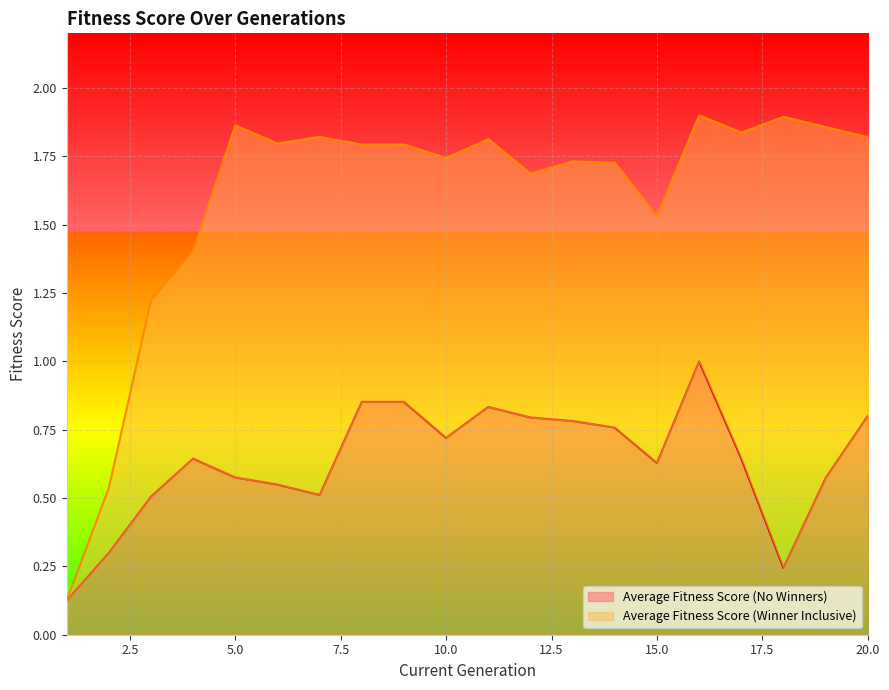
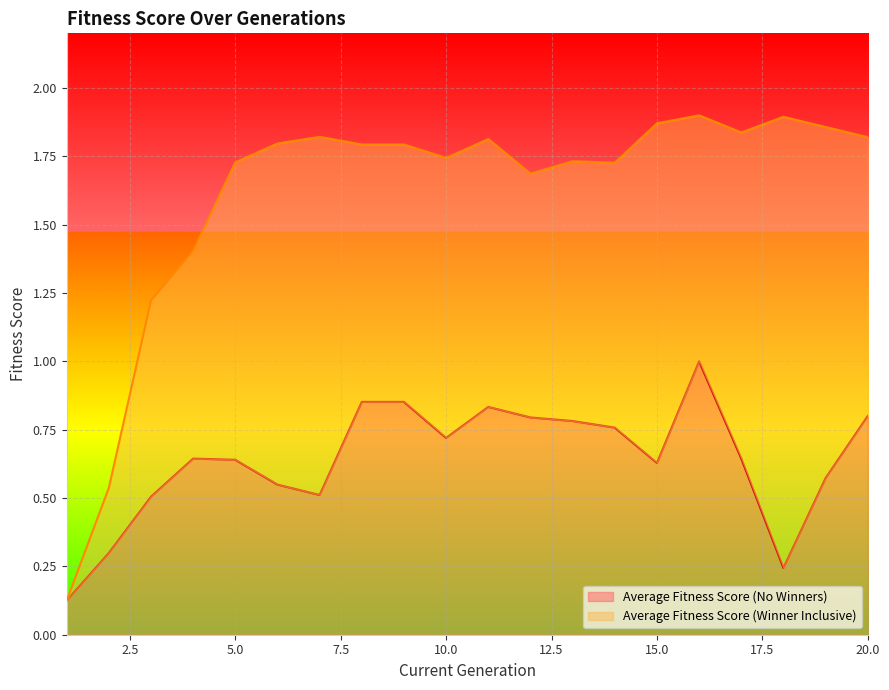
  {
    "Average Fitness Score (No Winners)": {
-     "5.0": 0.58,
+     "5.0": 0.64,
      "10.0": 0.72,
      "15.0": 0.63,
      "20.0": 0.80
    },
    "Average Fitness Score (Winner Inclusive)": {
-     "5.0": 1.86,
+     "5.0": 1.73,
      "10.0": 1.74,
-     "15.0": 1.53,
+     "15.0": 1.87,
      "20.0": 1.82
    }
  }
